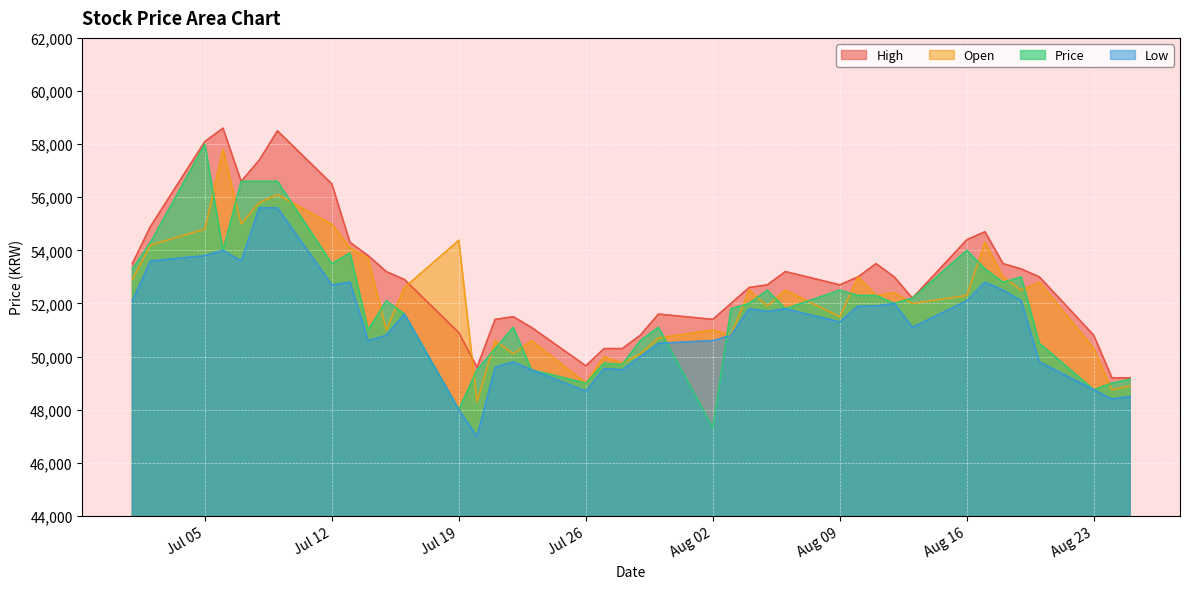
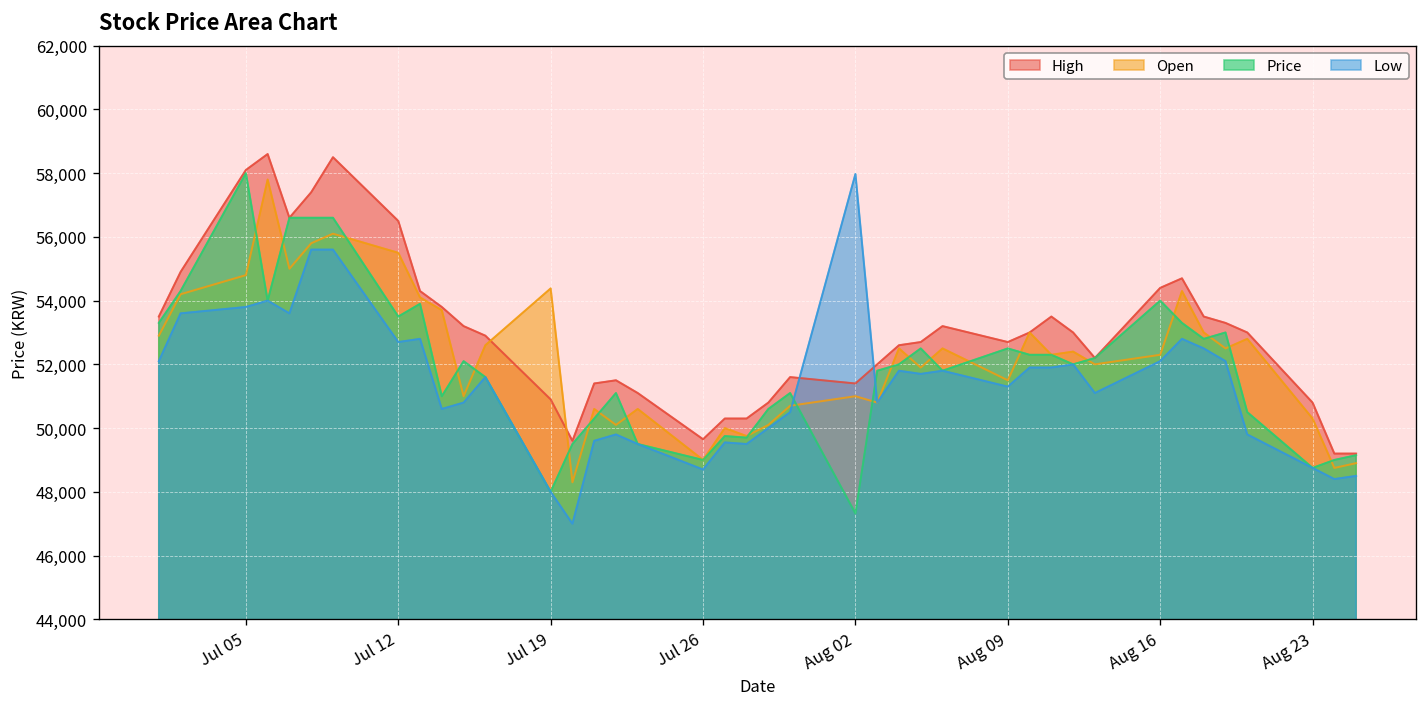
  {
    "High": {
      "Jul 05": "58,100",
      "Jul 12": "56,500",
      "Jul 19": "50,900",
      "Jul 26": "49,700",
      "Aug 02": "51,400",
      "Aug 09": "52,700",
      "Aug 16": "54,400",
      "Aug 23": "50,800"
    },
    "Open": {
      "Jul 05": "54,800",
-     "Jul 12": "55,000",
+     "Jul 12": "55,500",
      "Jul 19": "54,400",
      "Aug 02": "51,000",
      "Aug 09": "51,500",
      "Aug 16": "52,300",
      "Aug 23": "50,300"
    },
    "Price": {
      "Jul 05": "58,000",
      "Jul 12": "53,500",
      "Aug 02": "47,300",
      "Aug 09": "52,500",
      "Aug 16": "54,000"
    },
    "Low": {
      "Jul 05": "53,800",
      "Jul 12": "52,700",
      "Jul 26": "48,700",
-     "Aug 02": "50,600",
+     "Aug 02": "58,000",
      "Aug 09": "51,300",
      "Aug 16": "52,100"
    }
  }
